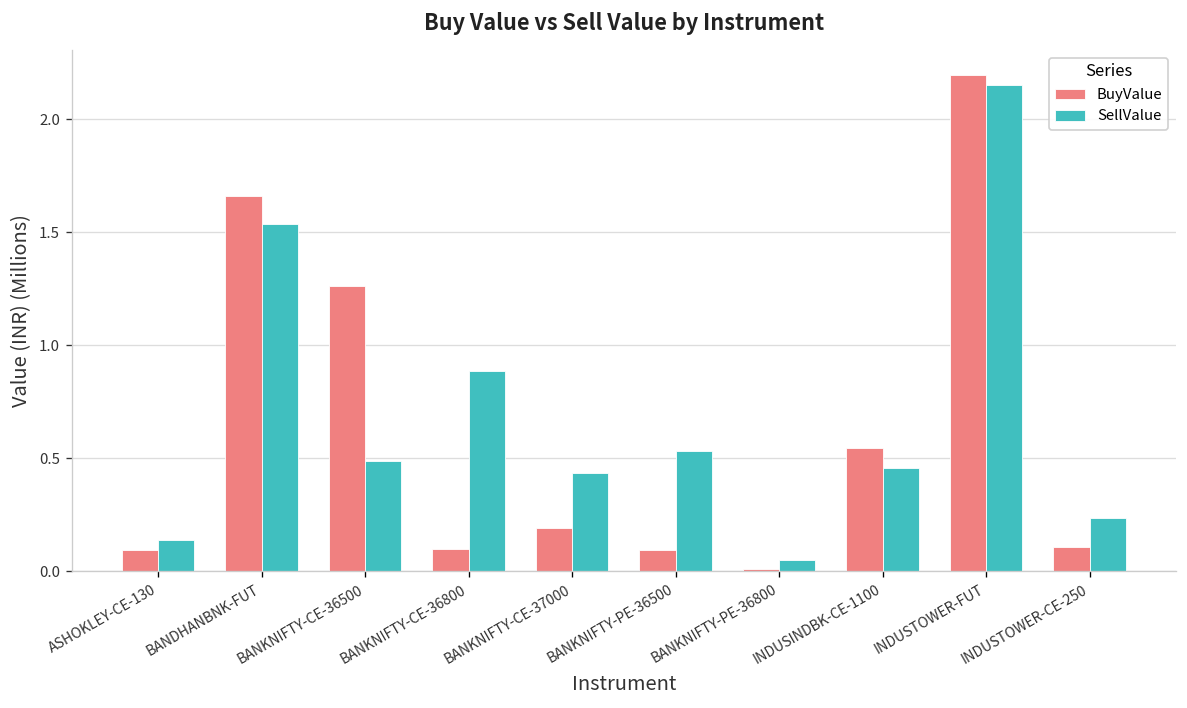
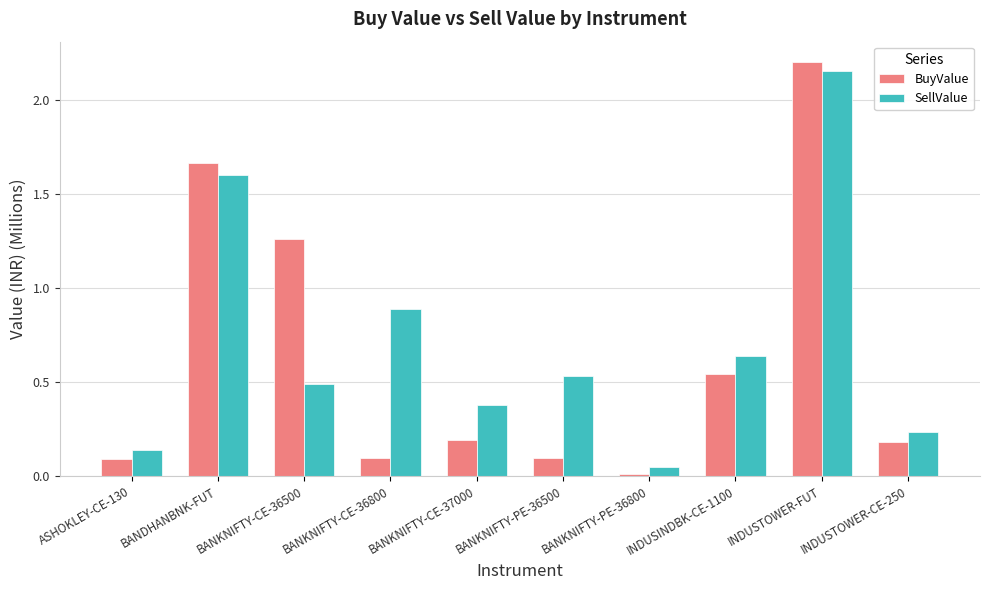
  {
    "BuyValue": {
      "ASHOKLEY-CE-130": 0.09,
      "BANDHANBNK-FUT": 1.66,
      "BANKNIFTY-CE-36500": 1.26,
      "BANKNIFTY-CE-36800": 0.10,
      "BANKNIFTY-CE-37000": 0.19,
      "BANKNIFTY-PE-36500": 0.09,
      "INDUSINDBK-CE-1100": 0.54,
      "INDUSTOWER-FUT": 2.20,
-     "INDUSTOWER-CE-250": 0.11
+     "INDUSTOWER-CE-250": 0.18
    },
    "SellValue": {
      "ASHOKLEY-CE-130": 0.14,
-     "BANDHANBNK-FUT": 1.54,
+     "BANDHANBNK-FUT": 1.60,
      "BANKNIFTY-CE-36500": 0.49,
      "BANKNIFTY-CE-36800": 0.89,
-     "BANKNIFTY-CE-37000": 0.44,
+     "BANKNIFTY-CE-37000": 0.38,
      "BANKNIFTY-PE-36500": 0.53,
      "BANKNIFTY-PE-36800": 0.05,
-     "INDUSINDBK-CE-1100": 0.46,
+     "INDUSINDBK-CE-1100": 0.64,
      "INDUSTOWER-FUT": 2.15,
      "INDUSTOWER-CE-250": 0.24
    }
  }
